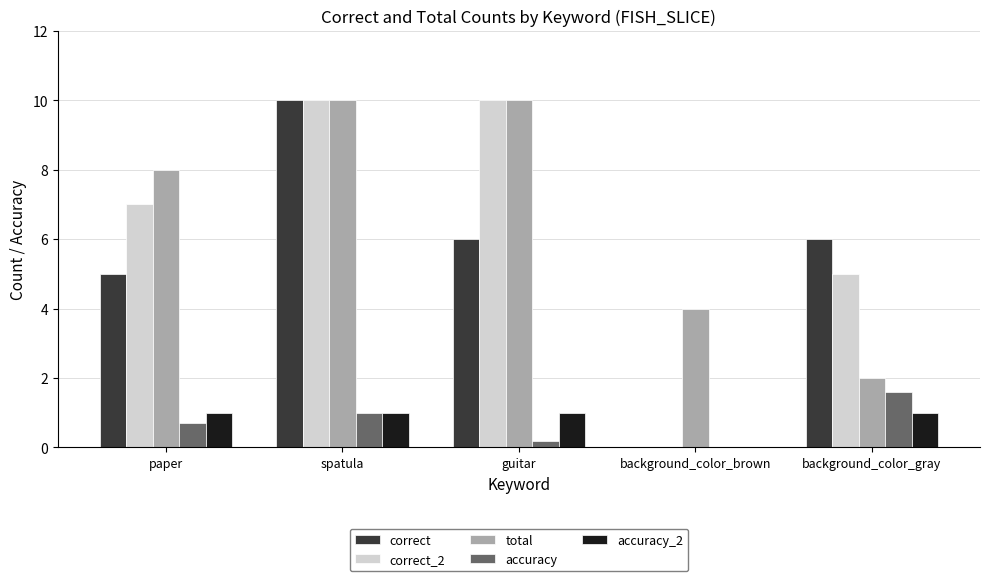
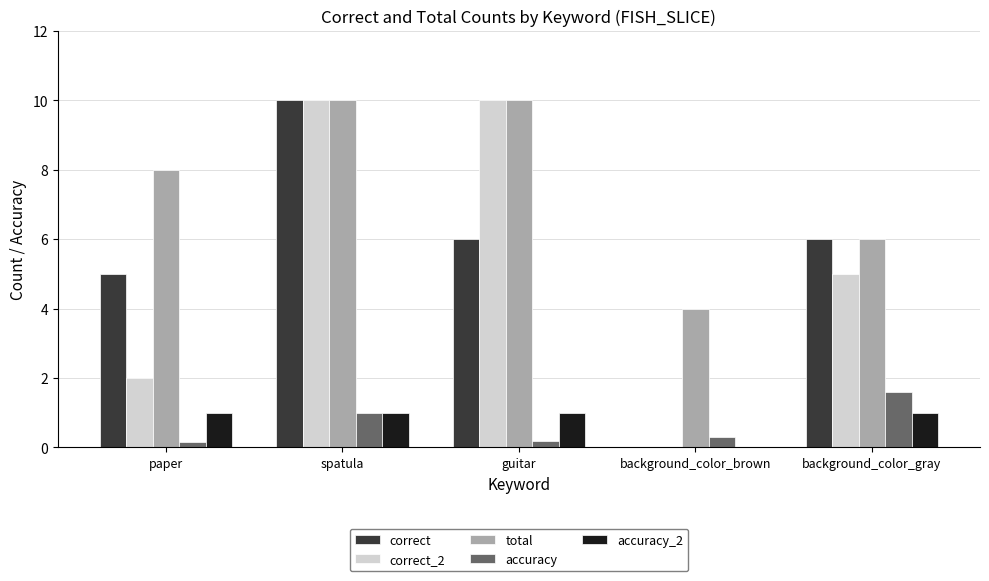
  {
    "correct_2": {
-     "paper": 7,
+     "paper": 2,
      "spatula": 10,
      "guitar": 10,
      "background_color_brown": 0,
      "background_color_gray": 5
    },
    "total": {
      "paper": 8,
      "spatula": 10,
      "guitar": 10,
      "background_color_brown": 4,
-     "background_color_gray": 2
+     "background_color_gray": 6
    },
    "accuracy": {
-     "paper": 0.7,
+     "paper": 0.2,
      "spatula": 1.0,
      "guitar": 0.2,
-     "background_color_brown": 0.0,
+     "background_color_brown": 0.3,
      "background_color_gray": 1.6
    }
  }
